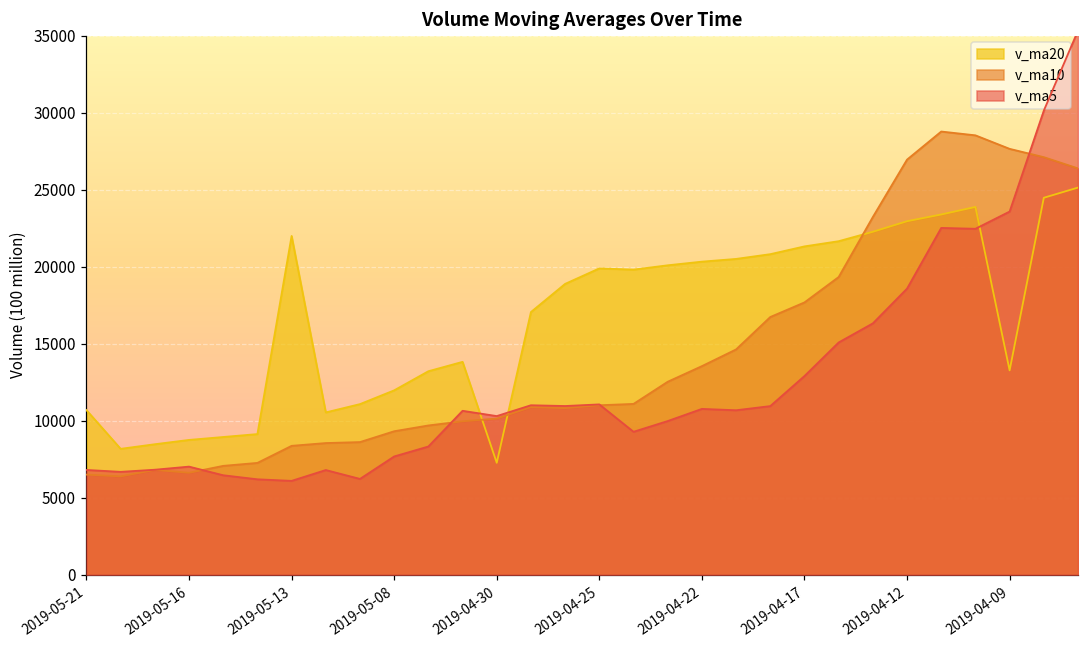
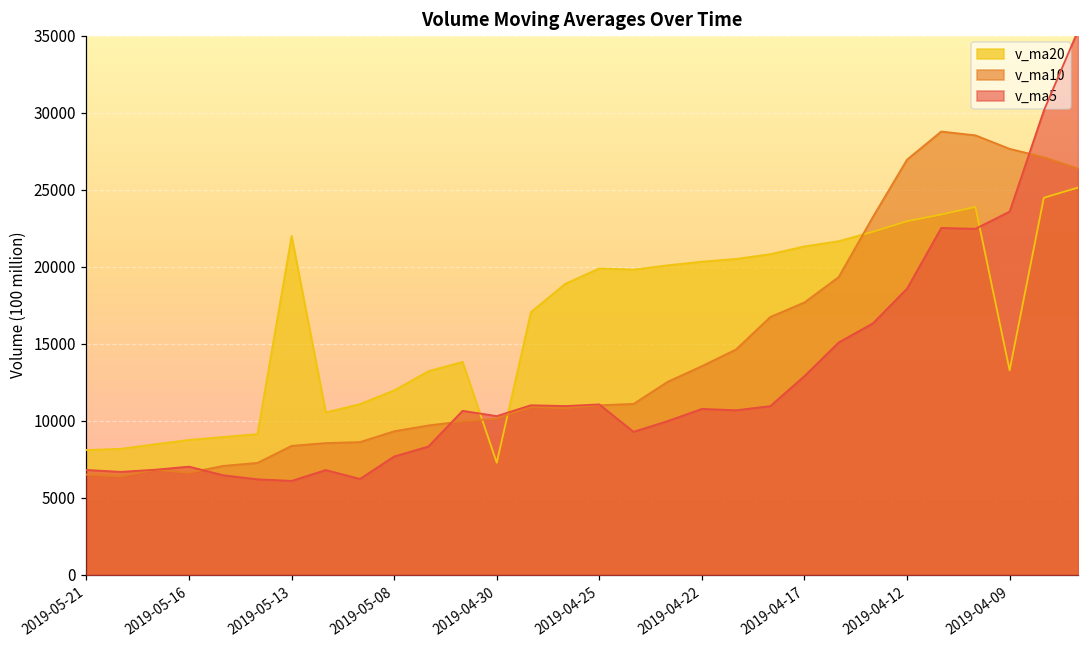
  {
    "v_ma20": {
-     "2019-05-21": 10700,
+     "2019-05-21": 8100,
      "2019-05-16": 8800,
      "2019-05-13": 22000,
      "2019-05-08": 12000,
      "2019-04-30": 7300,
      "2019-04-25": 19900,
      "2019-04-22": 20300,
      "2019-04-17": 21300,
      "2019-04-12": 23000,
      "2019-04-09": 13300
    }
  }
